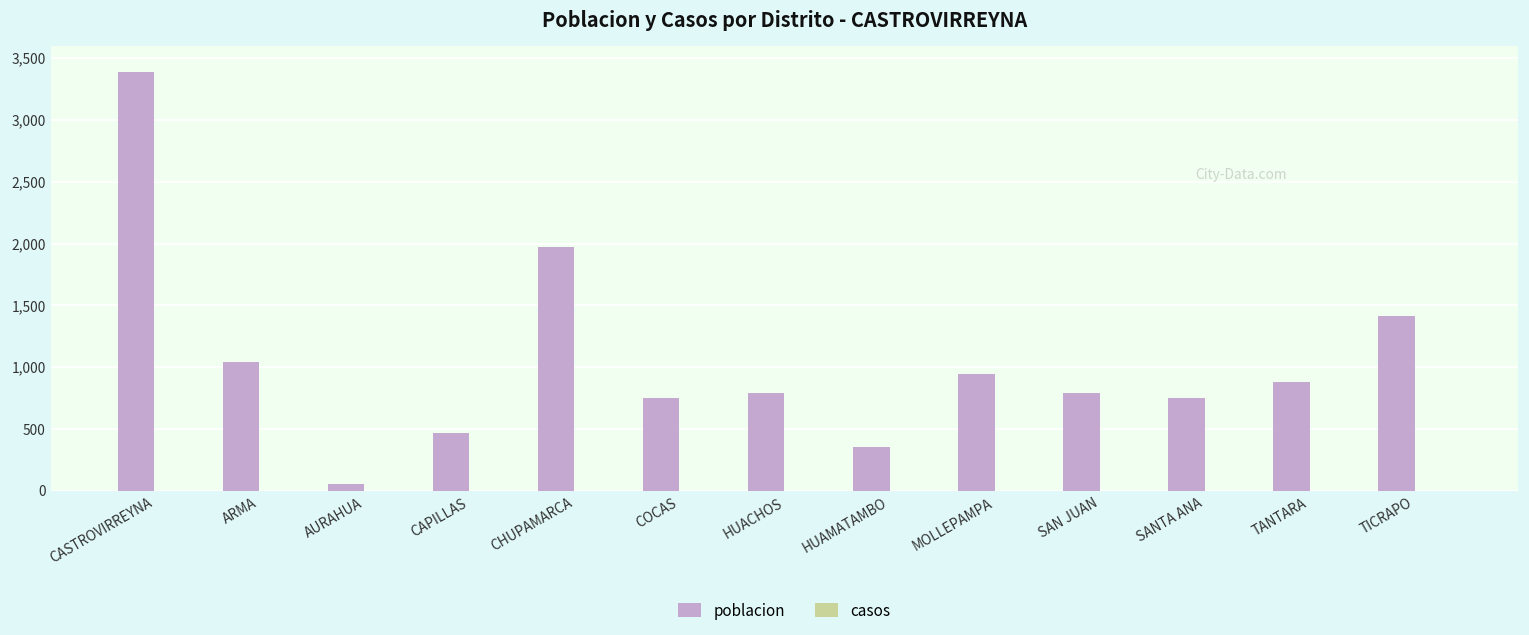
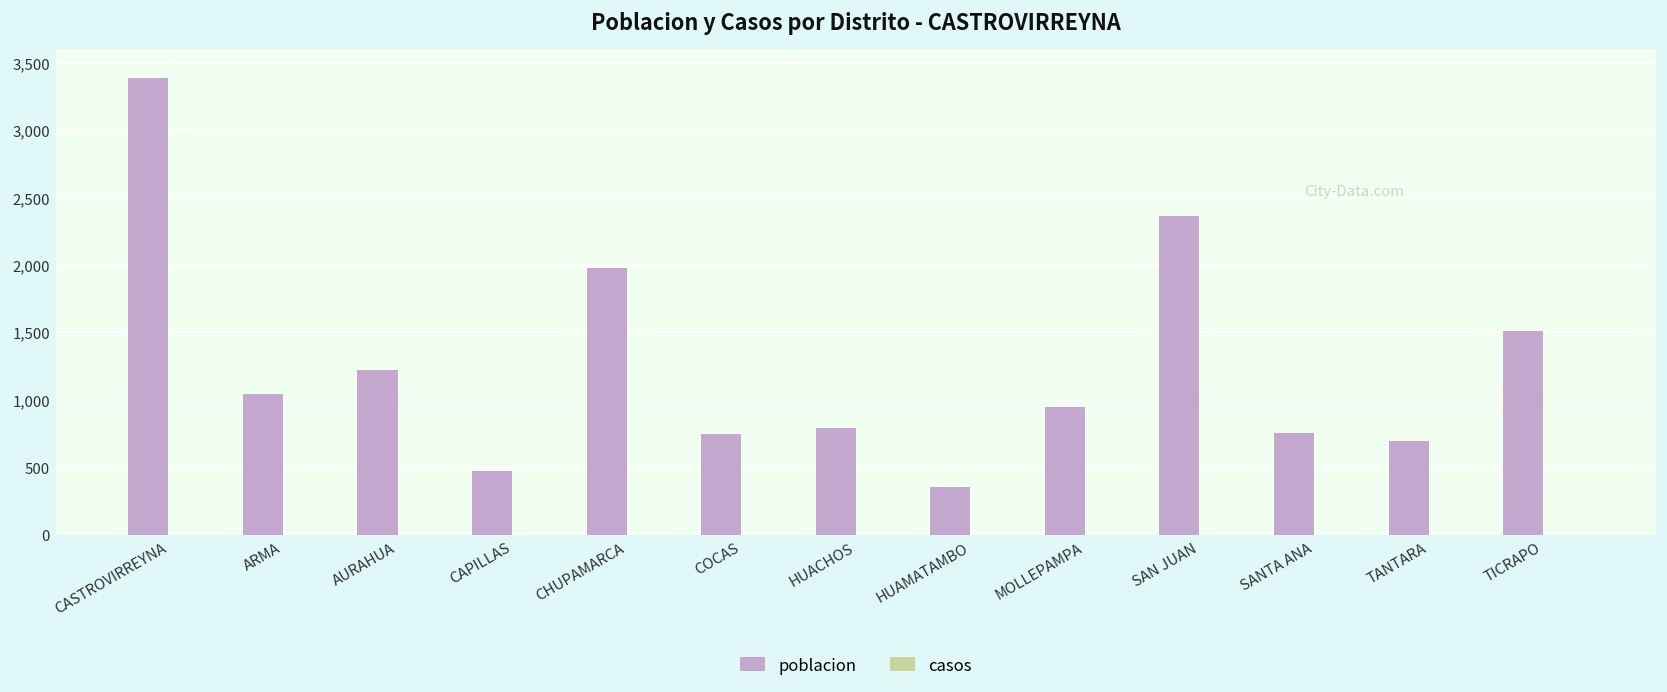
  {
    "poblacion": {
      "CASTROVIRREYNA": "3,390",
      "ARMA": "1,040",
-     "AURAHUA": "50",
+     "AURAHUA": "1,220",
      "CAPILLAS": "470",
      "CHUPAMARCA": "1,980",
      "COCAS": "750",
      "HUACHOS": "790",
      "HUAMATAMBO": "350",
      "MOLLEPAMPA": "950",
-     "SAN JUAN": "790",
+     "SAN JUAN": "2,370",
      "SANTA ANA": "750",
-     "TANTARA": "880",
-     "TICRAPO": "1,410"
+     "TANTARA": "690",
+     "TICRAPO": "1,510"
    },
    "casos": {
      "CASTROVIRREYNA": "0",
      "ARMA": "0",
      "AURAHUA": "0",
      "CAPILLAS": "0",
      "CHUPAMARCA": "0",
      "COCAS": "0",
      "HUACHOS": "0",
      "HUAMATAMBO": "0",
      "MOLLEPAMPA": "0",
      "SAN JUAN": "0",
      "SANTA ANA": "0",
      "TANTARA": "0",
      "TICRAPO": "0"
    }
  }
